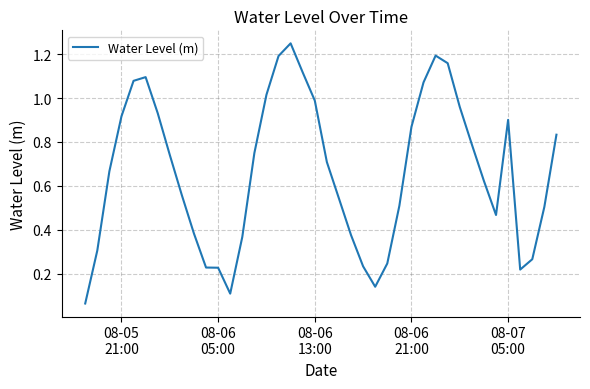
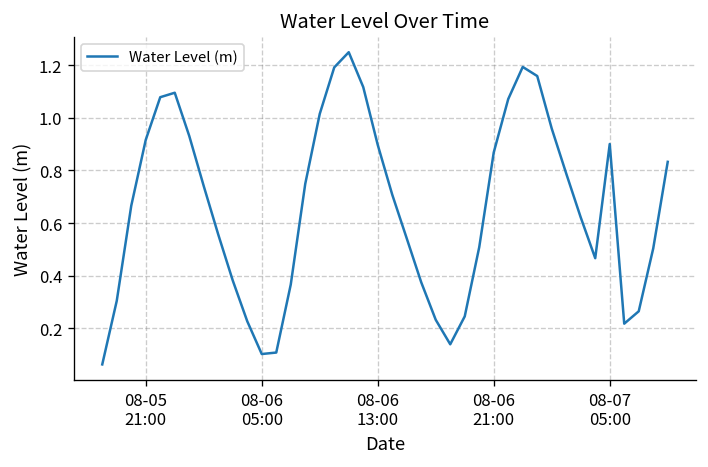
  {
    "08-05 21:00": 0.92,
-   "08-06 05:00": 0.23,
-   "08-06 13:00": 0.99,
+   "08-06 05:00": 0.10,
+   "08-06 13:00": 0.90,
    "08-06 21:00": 0.87,
    "08-07 05:00": 0.90
  }
